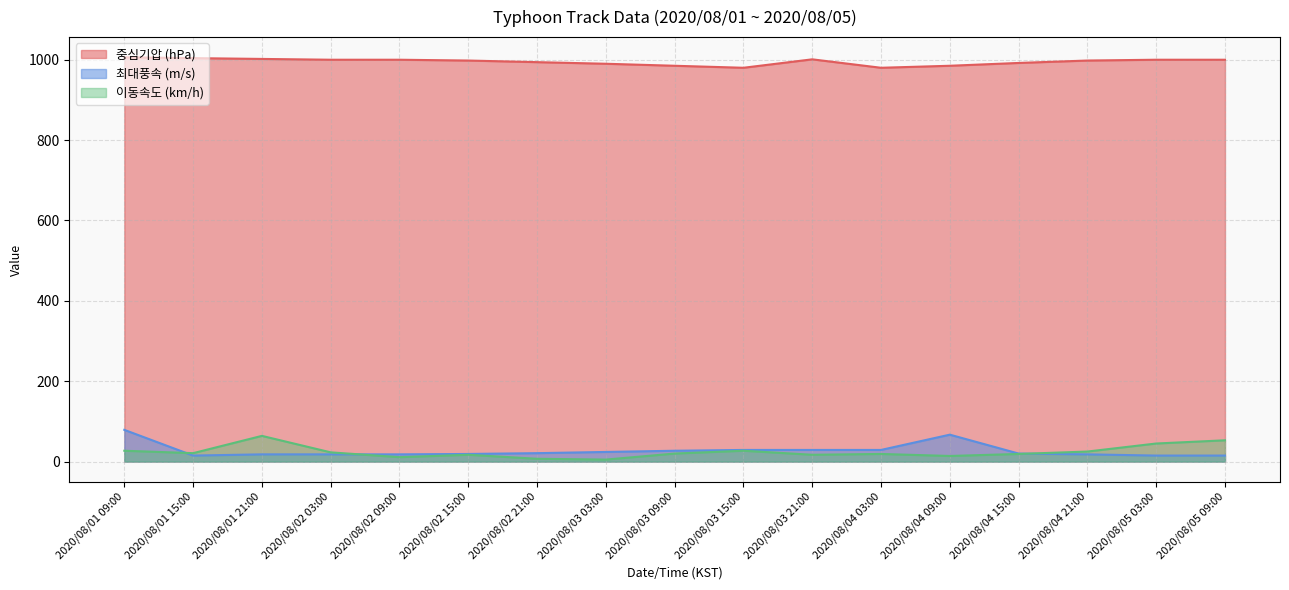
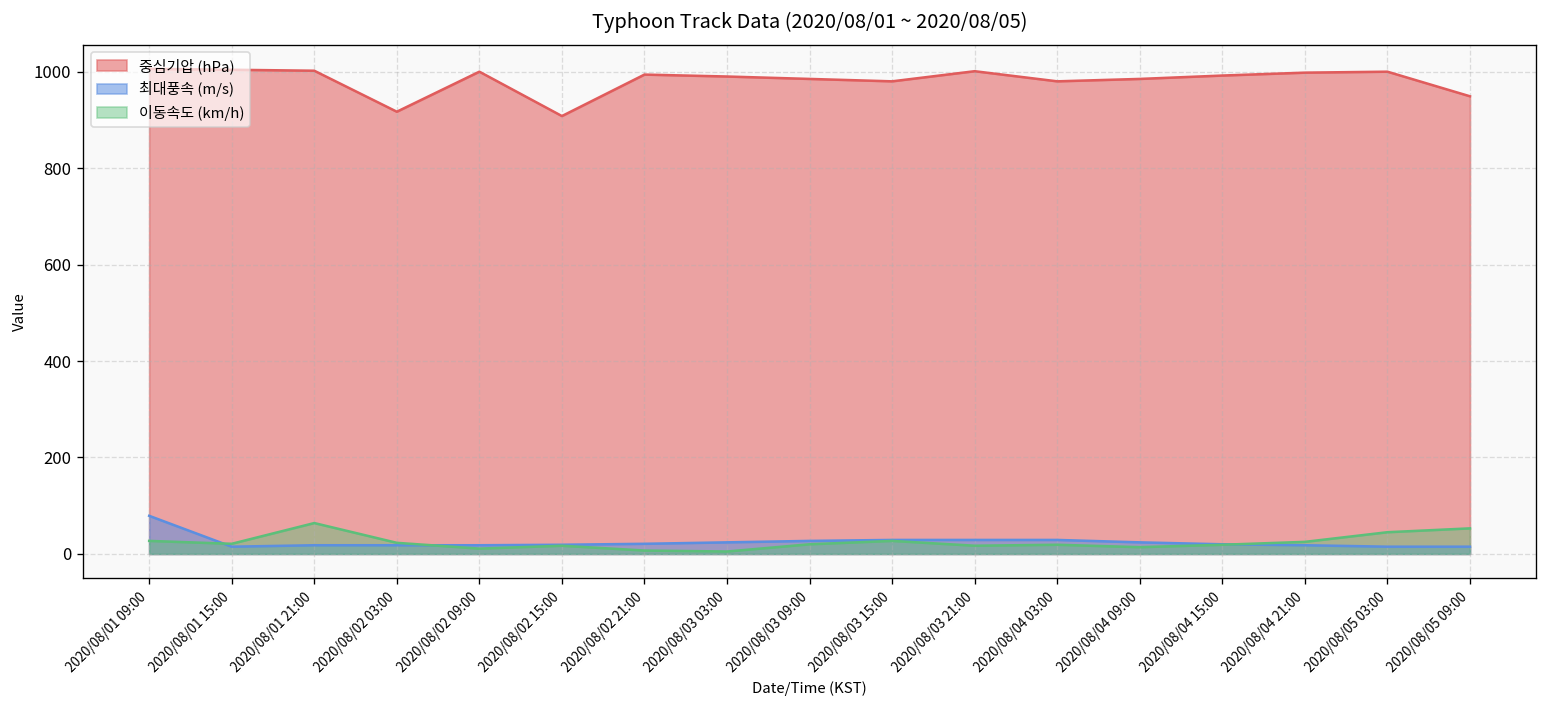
  {
    "중심기압 (hPa)": {
      "2020/08/01 21:00": 1000,
-     "2020/08/02 03:00": 1000,
+     "2020/08/02 03:00": 920,
      "2020/08/02 09:00": 1000,
-     "2020/08/02 15:00": 1000,
+     "2020/08/02 15:00": 910,
      "2020/08/02 21:00": 990,
      "2020/08/03 03:00": 990,
      "2020/08/03 09:00": 990,
      "2020/08/03 15:00": 980,
      "2020/08/03 21:00": 1000,
      "2020/08/04 03:00": 980,
      "2020/08/04 09:00": 990,
      "2020/08/04 15:00": 990,
      "2020/08/04 21:00": 1000,
      "2020/08/05 03:00": 1000,
-     "2020/08/05 09:00": 1000
+     "2020/08/05 09:00": 950
    },
    "최대풍속 (m/s)": {
      "2020/08/01 09:00": 80,
      "2020/08/01 21:00": 20,
      "2020/08/02 09:00": 20,
      "2020/08/02 21:00": 20,
      "2020/08/03 03:00": 20,
      "2020/08/03 09:00": 30,
      "2020/08/03 21:00": 30,
      "2020/08/04 03:00": 30,
-     "2020/08/04 09:00": 70,
+     "2020/08/04 09:00": 20,
      "2020/08/04 21:00": 20,
      "2020/08/05 03:00": 20,
      "2020/08/05 09:00": 20
    },
    "이동속도 (km/h)": {
      "2020/08/01 09:00": 30,
      "2020/08/01 21:00": 60,
      "2020/08/02 09:00": 10,
      "2020/08/02 21:00": 10,
      "2020/08/03 03:00": 10,
      "2020/08/03 09:00": 20,
      "2020/08/03 21:00": 20,
      "2020/08/04 03:00": 20,
      "2020/08/04 09:00": 10,
      "2020/08/04 21:00": 30,
      "2020/08/05 03:00": 50,
      "2020/08/05 09:00": 50
    }
  }
